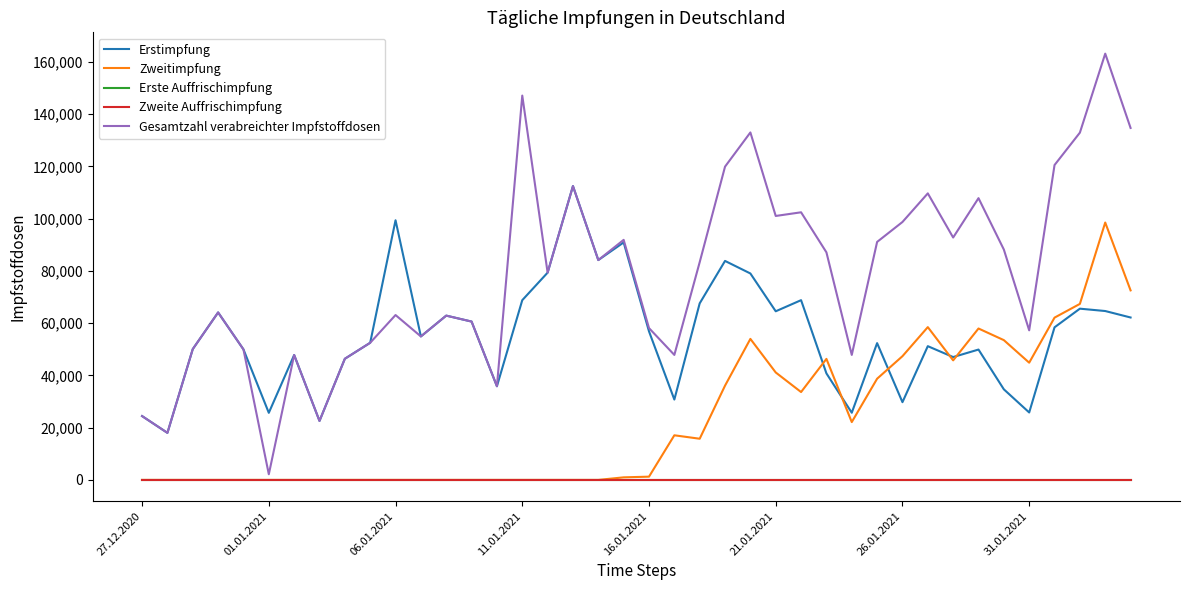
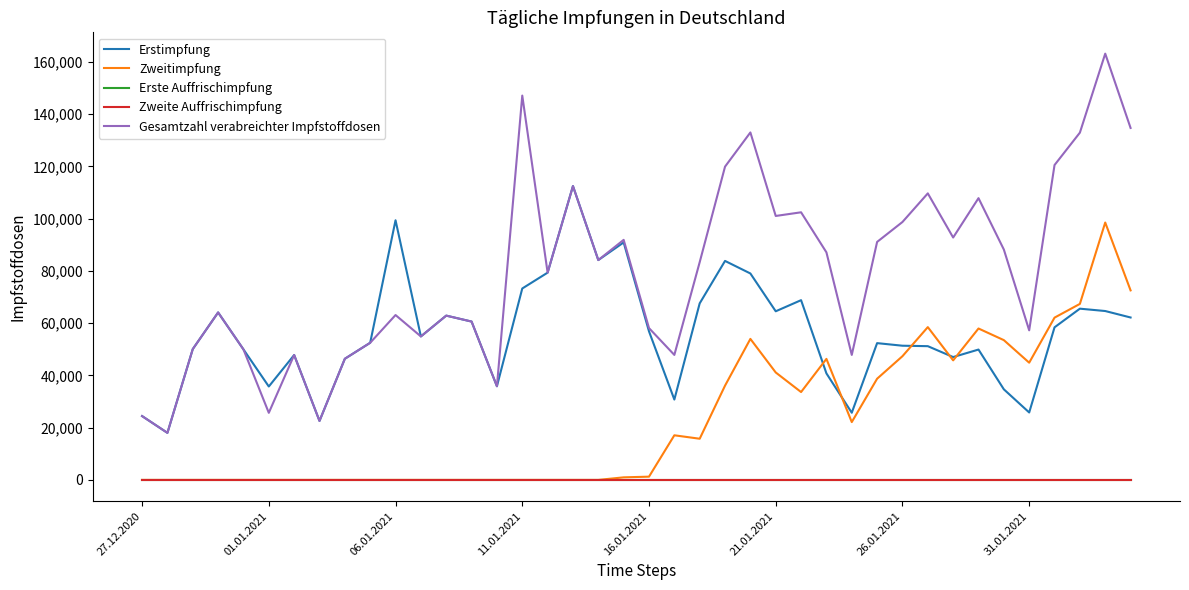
  {
    "Erstimpfung": {
-     "01.01.2021": "26,000",
+     "01.01.2021": "36,000",
      "06.01.2021": "99,000",
-     "11.01.2021": "69,000",
+     "11.01.2021": "73,000",
      "16.01.2021": "57,000",
      "21.01.2021": "65,000",
-     "26.01.2021": "30,000",
+     "26.01.2021": "51,000",
      "31.01.2021": "26,000"
    },
    "Zweitimpfung": {
      "16.01.2021": "1,000",
      "21.01.2021": "41,000",
      "26.01.2021": "47,000",
      "31.01.2021": "45,000"
    },
    "Zweite Auffrischimpfung": {
      "16.01.2021": "0",
      "21.01.2021": "0",
      "26.01.2021": "0",
      "31.01.2021": "0"
    },
    "Gesamtzahl verabreichter Impfstoffdosen": {
-     "01.01.2021": "2,000",
+     "01.01.2021": "26,000",
      "06.01.2021": "63,000",
      "11.01.2021": "147,000",
      "16.01.2021": "58,000",
      "21.01.2021": "101,000",
      "26.01.2021": "99,000",
      "31.01.2021": "57,000"
    }
  }
